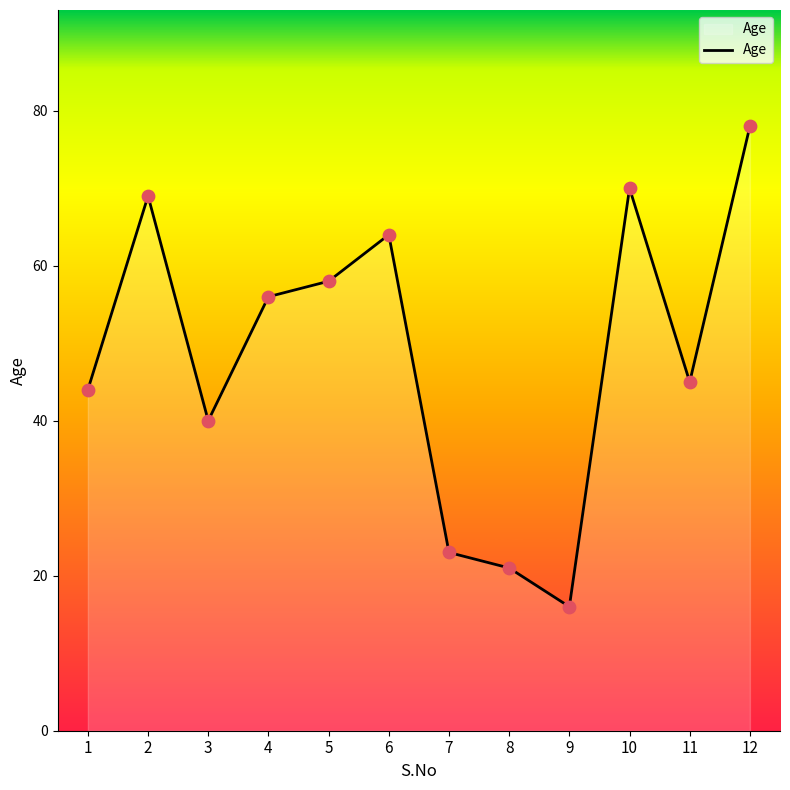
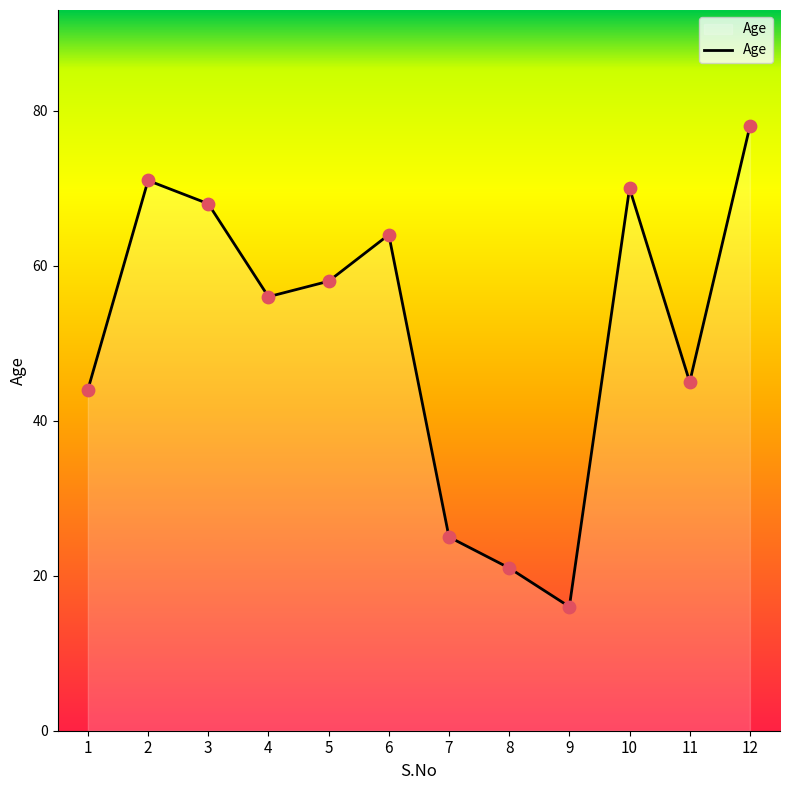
  {
    "1": 44,
-   "2": 69,
-   "3": 40,
+   "2": 71,
+   "3": 68,
    "4": 56,
    "5": 58,
    "6": 64,
-   "7": 23,
+   "7": 25,
    "8": 21,
    "9": 16,
    "10": 70,
    "11": 45,
    "12": 78
  }
